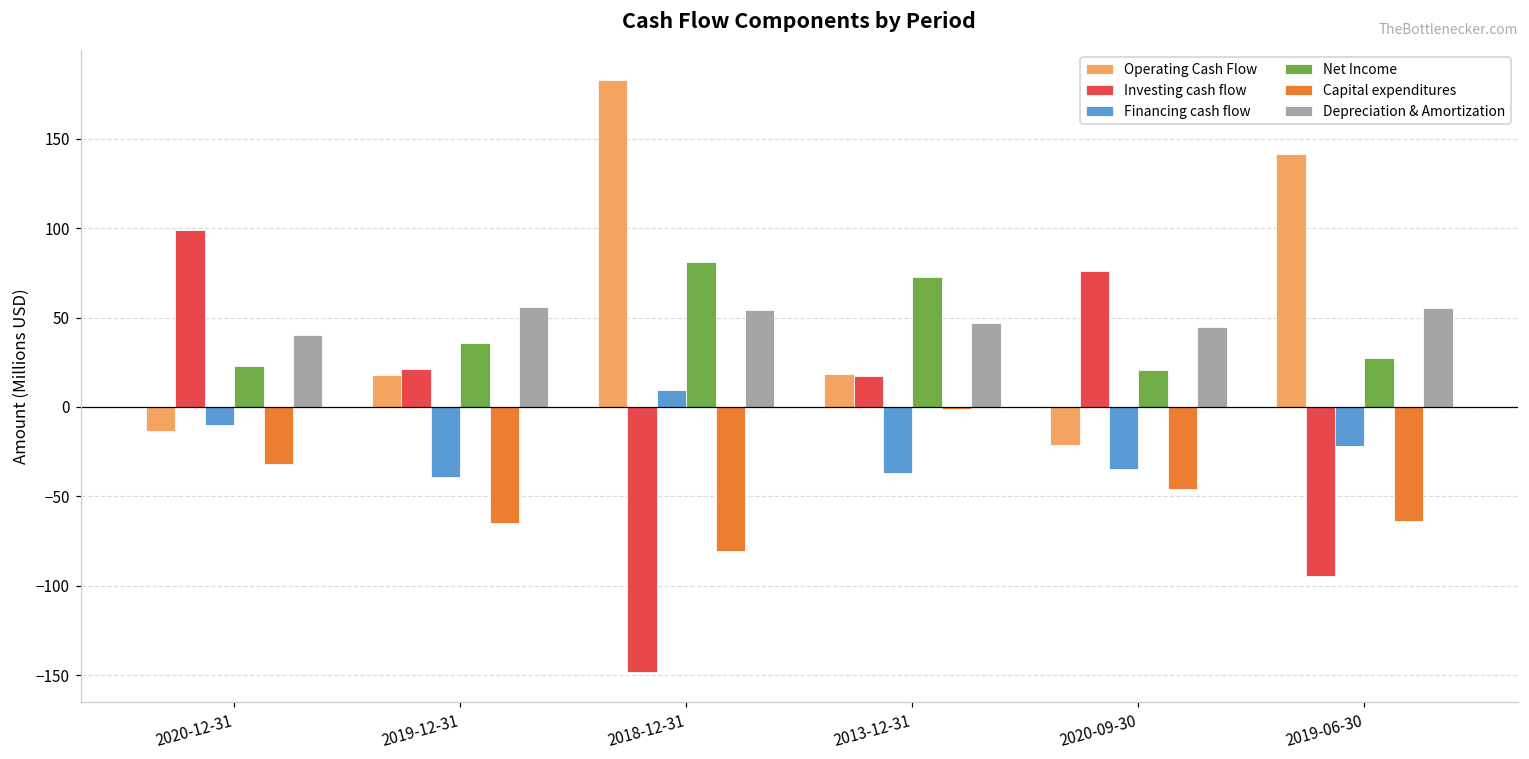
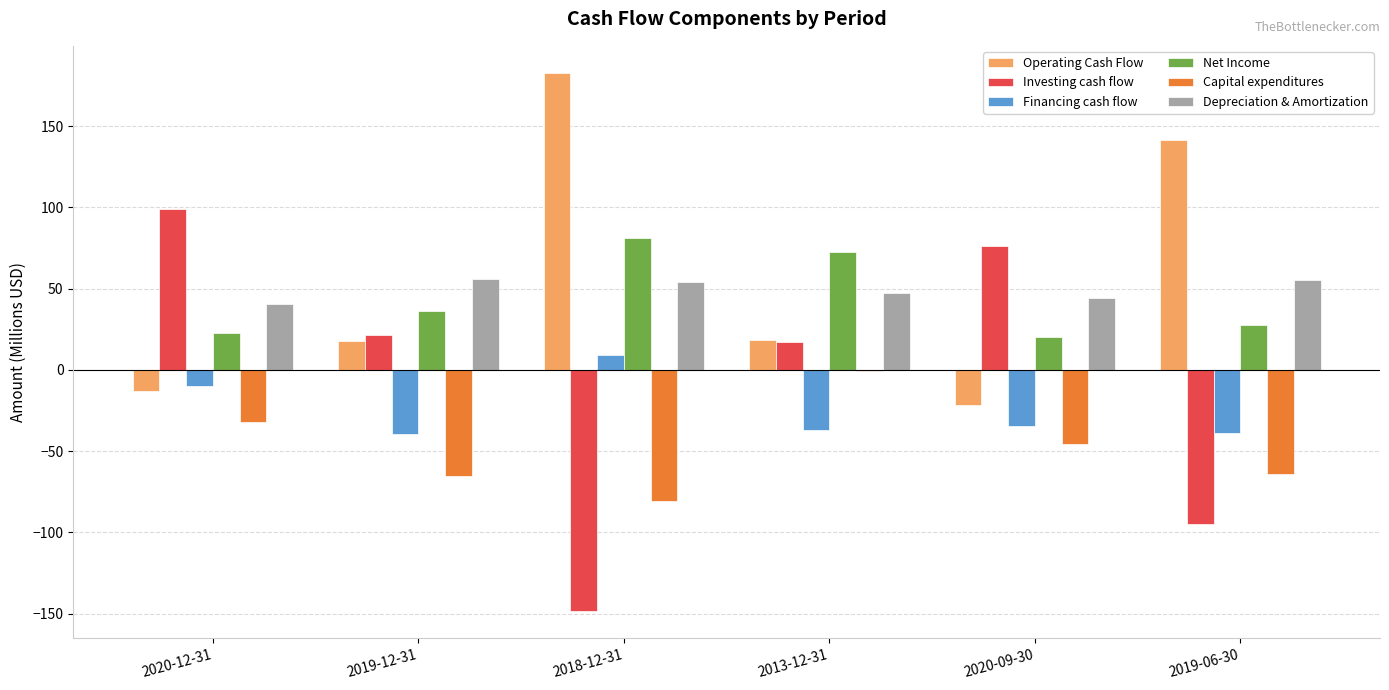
  {
    "Operating Cash Flow": {
      "2020-12-31": -13,
      "2019-12-31": 18,
      "2018-12-31": 183,
      "2013-12-31": 18,
      "2020-09-30": -22,
      "2019-06-30": 142
    },
    "Investing cash flow": {
      "2020-12-31": 99,
      "2019-12-31": 21,
      "2018-12-31": -149,
      "2013-12-31": 17,
      "2020-09-30": 76,
      "2019-06-30": -95
    },
    "Financing cash flow": {
      "2020-12-31": -10,
      "2019-12-31": -39,
      "2018-12-31": 9,
      "2013-12-31": -37,
      "2020-09-30": -35,
-     "2019-06-30": -22
+     "2019-06-30": -39
    },
    "Net Income": {
      "2020-12-31": 23,
      "2019-12-31": 36,
      "2018-12-31": 81,
      "2013-12-31": 72,
      "2020-09-30": 20,
      "2019-06-30": 28
    },
    "Capital expenditures": {
      "2020-12-31": -32,
      "2019-12-31": -65,
      "2018-12-31": -81,
      "2020-09-30": -46,
      "2019-06-30": -64
    },
    "Depreciation & Amortization": {
      "2020-12-31": 40,
      "2019-12-31": 56,
      "2018-12-31": 54,
      "2013-12-31": 47,
      "2020-09-30": 44,
      "2019-06-30": 55
    }
  }
